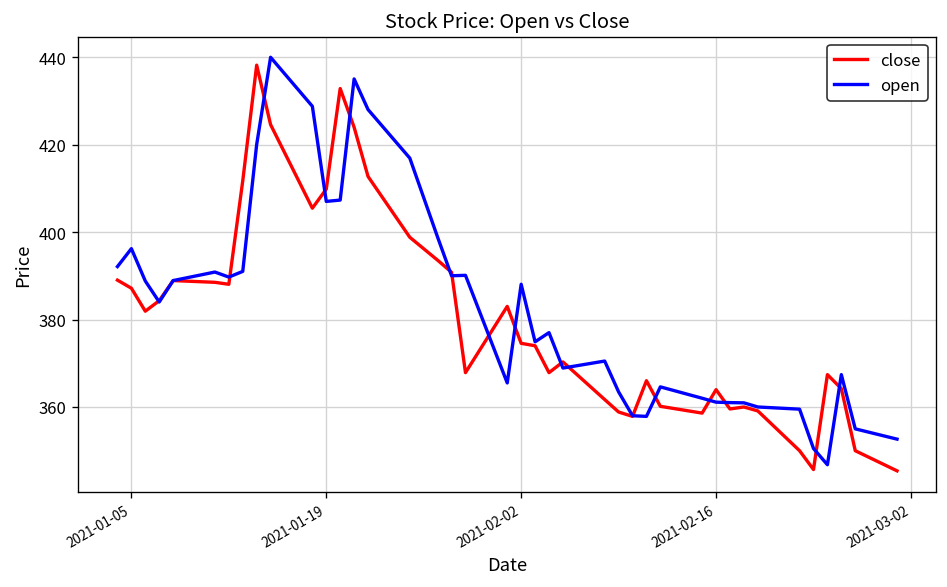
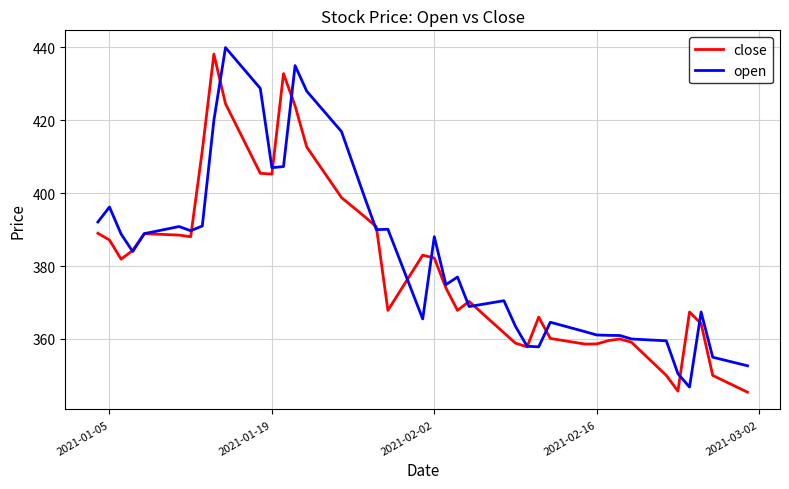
  {
    "close": {
      "2021-01-05": 387,
-     "2021-01-19": 410,
-     "2021-02-02": 375,
-     "2021-02-16": 364
+     "2021-01-19": 405,
+     "2021-02-02": 382,
+     "2021-02-16": 359
    },
    "open": {
      "2021-01-05": 396,
      "2021-01-19": 407,
      "2021-02-02": 388,
      "2021-02-16": 361
    }
  }
